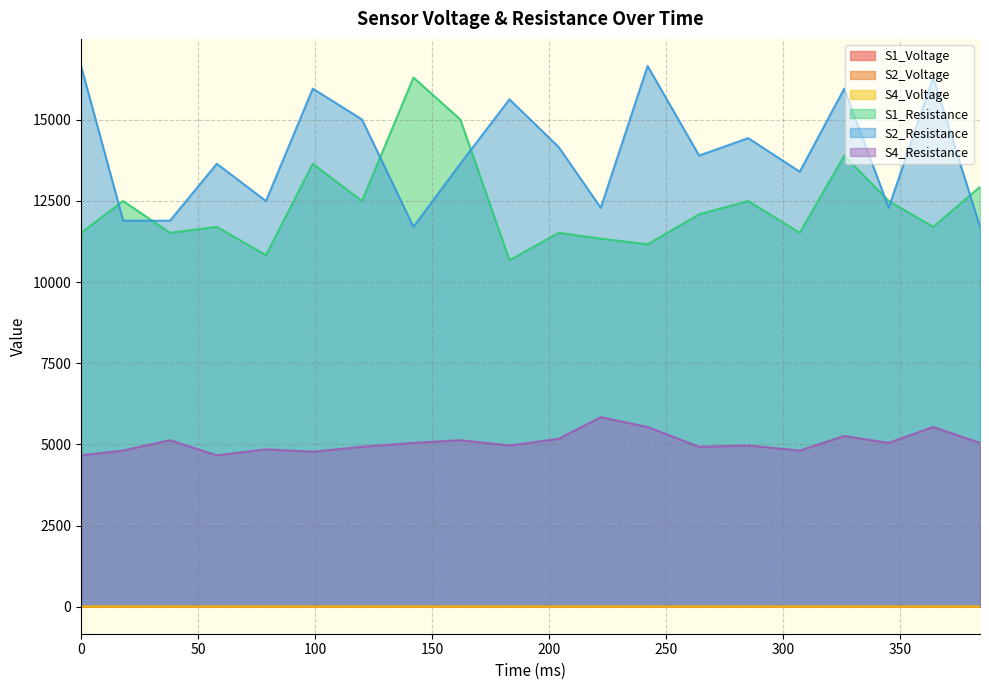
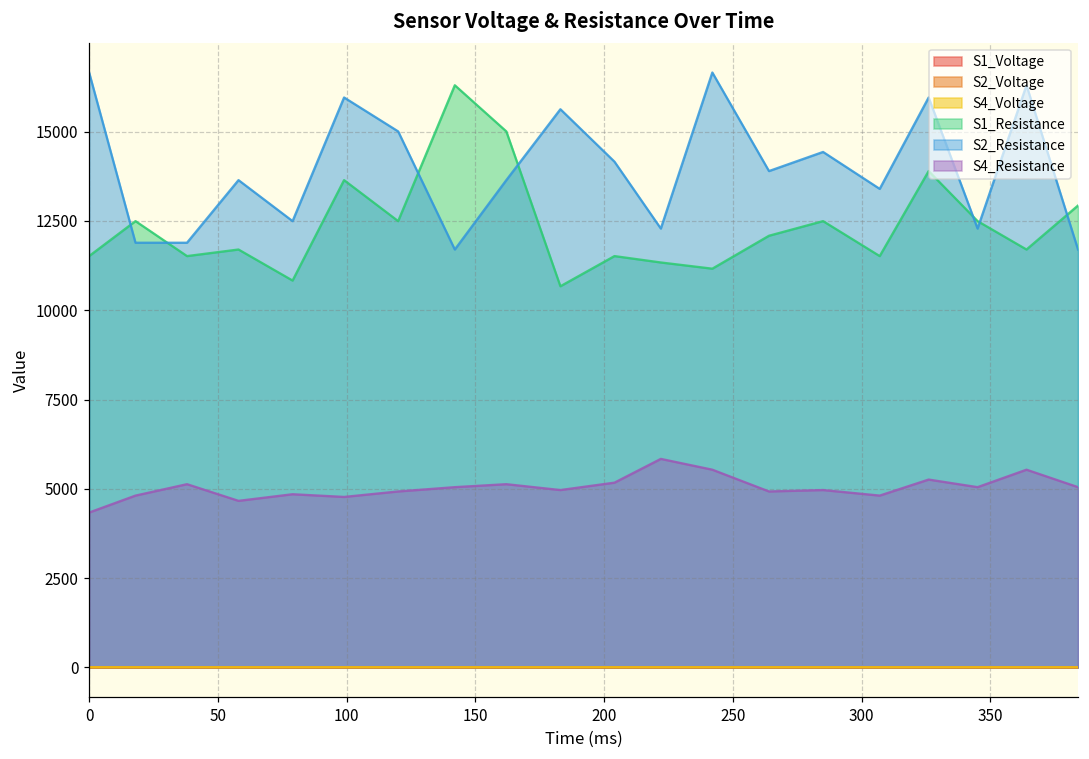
  {
    "S4_Voltage": {
      "0": 0
    },
    "S1_Resistance": {
      "0": 11500
    },
    "S2_Resistance": {
      "0": 16700
    },
    "S4_Resistance": {
-     "0": 4700
+     "0": 4300
    }
  }
